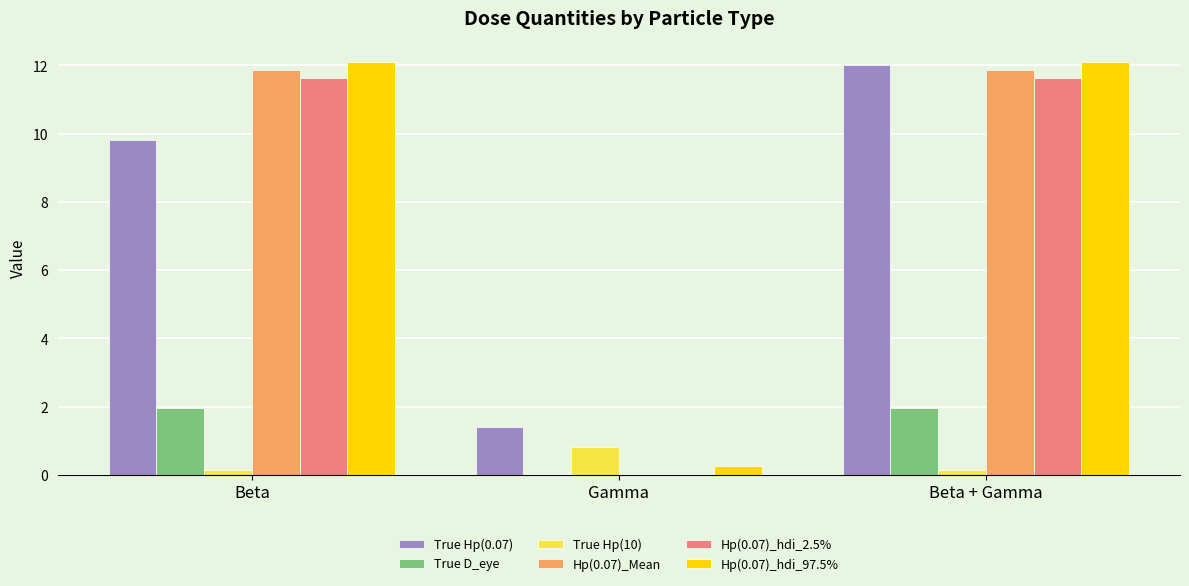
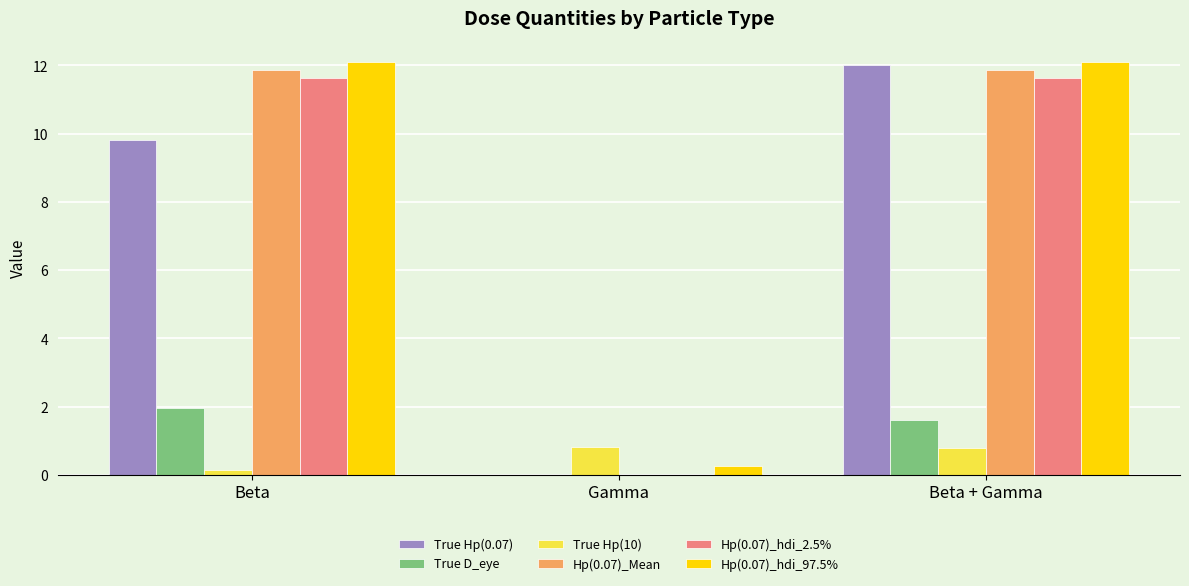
  {
    "True Hp(0.07)": {
      "Beta": 9.8,
-     "Gamma": 1.4,
+     "Gamma": 0.0,
      "Beta + Gamma": 12.0
    },
    "True D_eye": {
      "Beta": 2.0,
-     "Beta + Gamma": 2.0
+     "Beta + Gamma": 1.6
    },
    "True Hp(10)": {
      "Beta": 0.2,
      "Gamma": 0.8,
-     "Beta + Gamma": 0.2
+     "Beta + Gamma": 0.8
    },
    "Hp(0.07)_hdi_97.5%": {
      "Beta": 12.1,
      "Gamma": 0.3,
      "Beta + Gamma": 12.1
    }
  }
